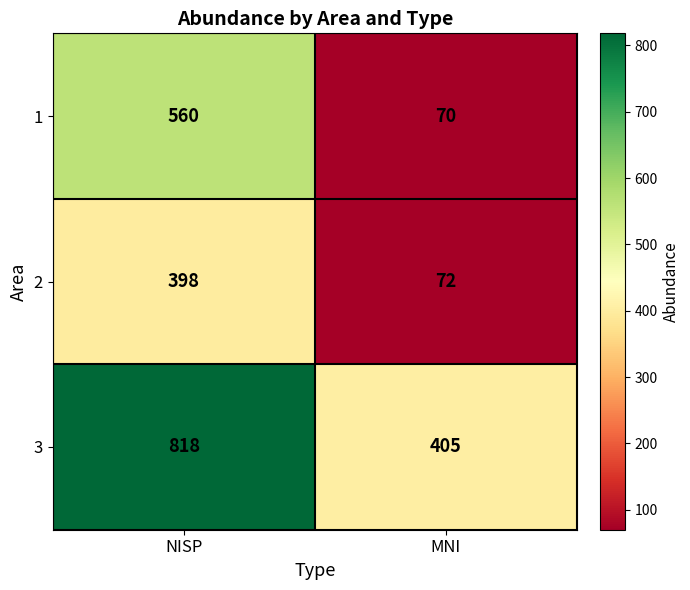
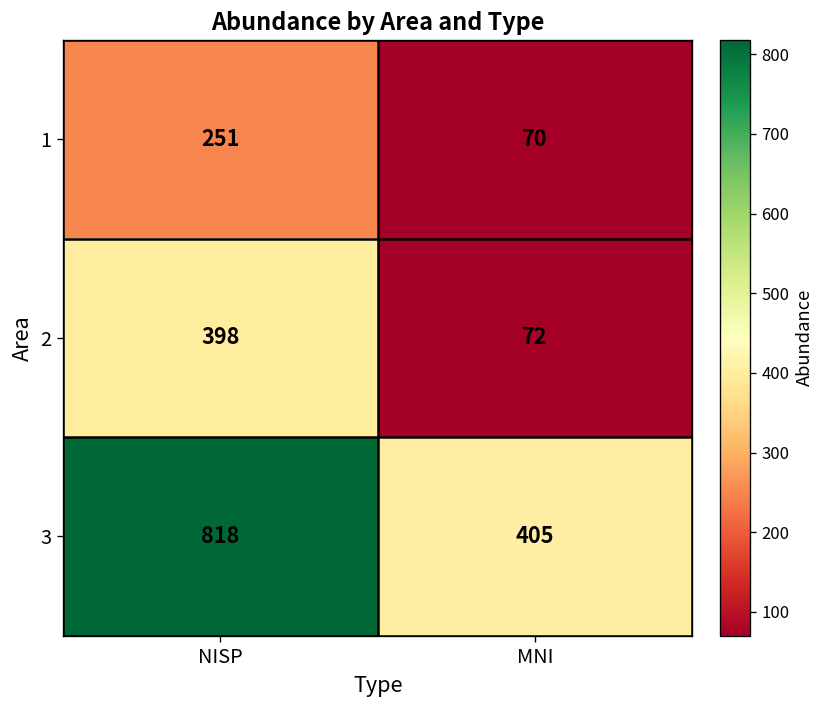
  {
    "1": {
-     "NISP": 560,
+     "NISP": 251,
      "MNI": 70
    },
    "2": {
      "NISP": 398,
      "MNI": 72
    },
    "3": {
      "NISP": 818,
      "MNI": 405
    }
  }
